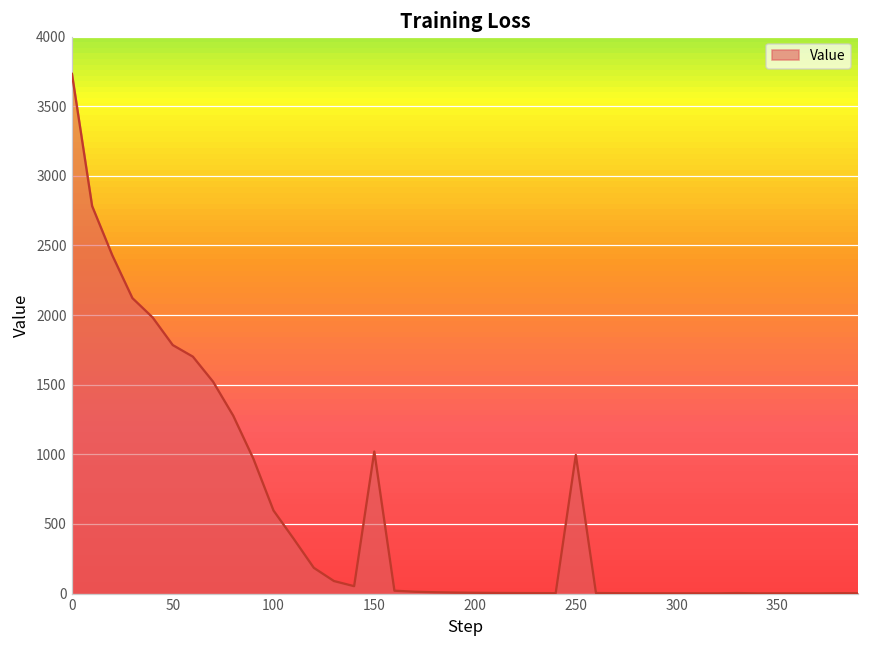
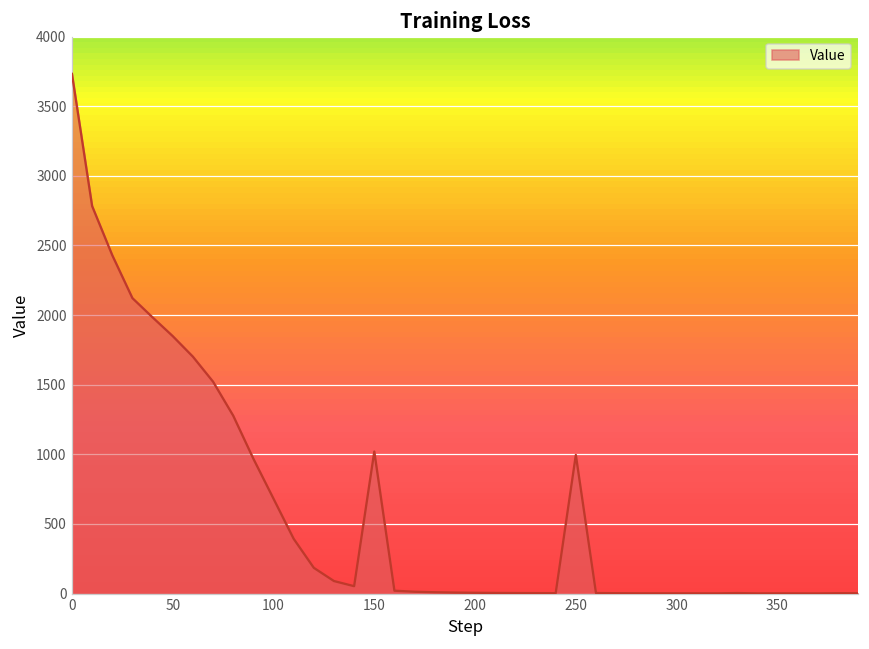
  {
    "0": 3730,
-   "50": 1780,
-   "100": 600,
+   "50": 1850,
+   "100": 680,
    "150": 1020,
    "200": 10,
    "250": 1000,
    "300": 0,
    "350": 0
  }
